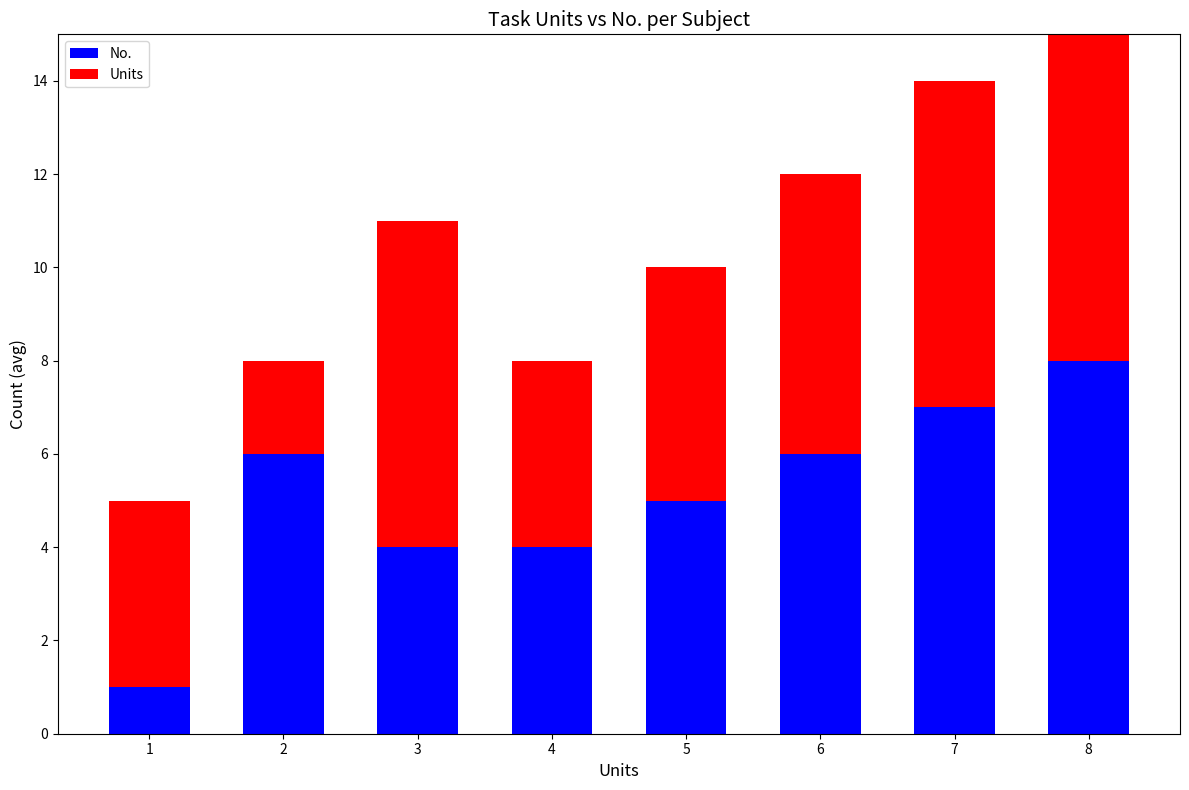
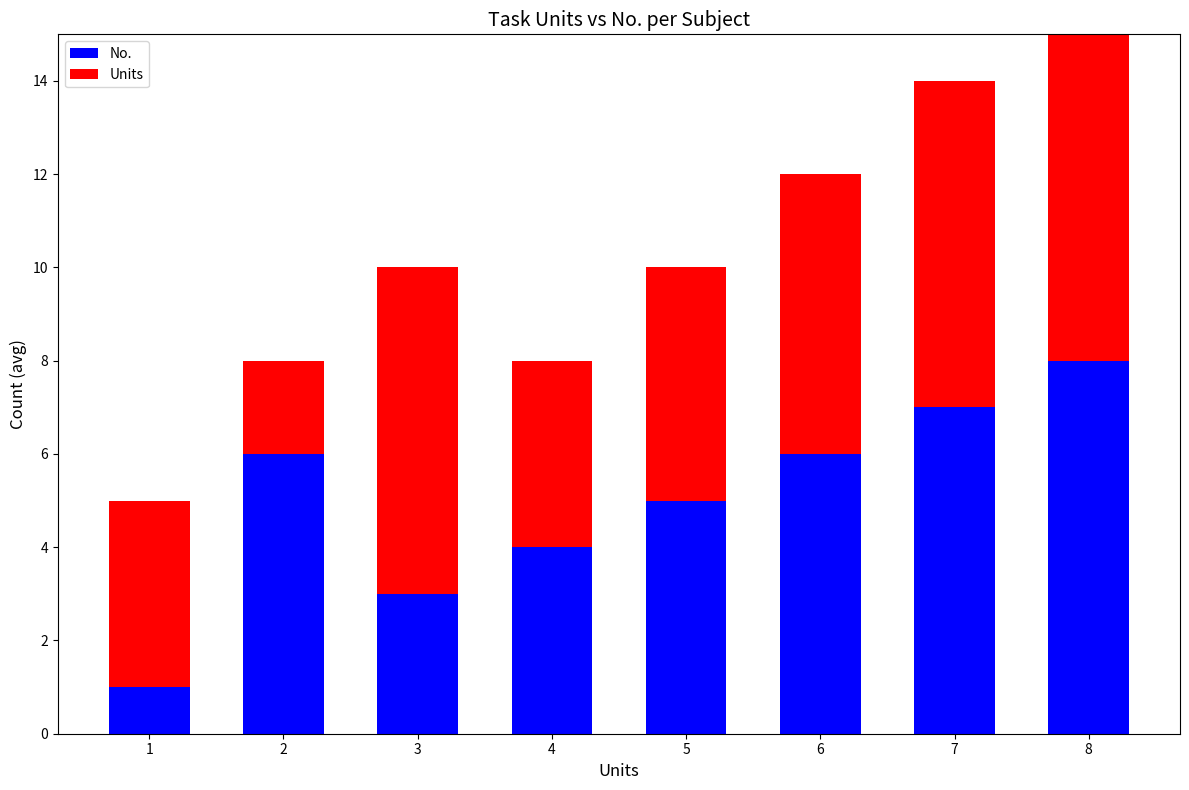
  {
    "No.": {
      "1": 1,
      "2": 6,
-     "3": 4,
+     "3": 3,
      "4": 4,
      "5": 5,
      "6": 6,
      "7": 7,
      "8": 8
    },
    "Units": {
      "1": 4,
      "2": 2,
      "3": 7,
      "4": 4,
      "5": 5,
      "6": 6,
      "7": 7
    }
  }
